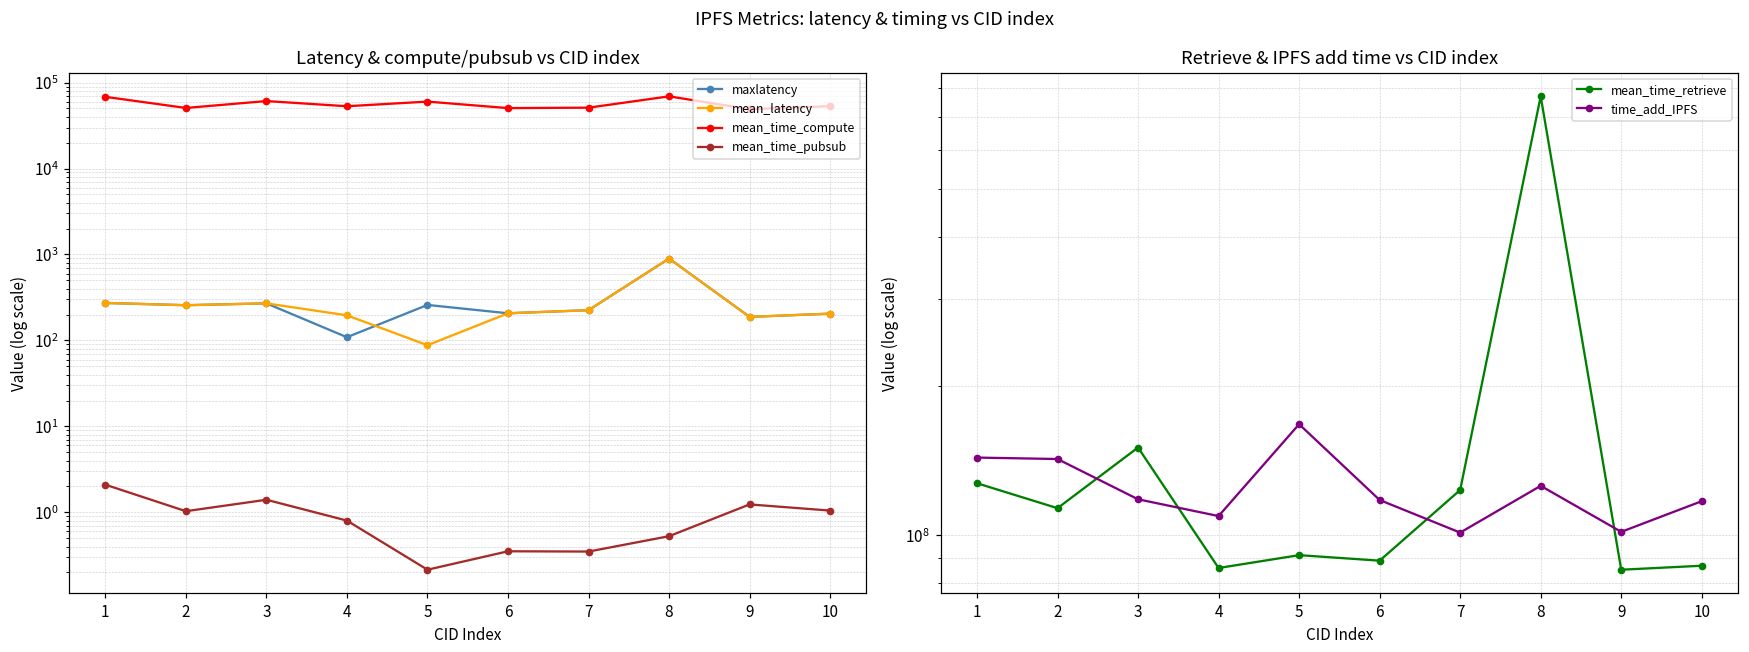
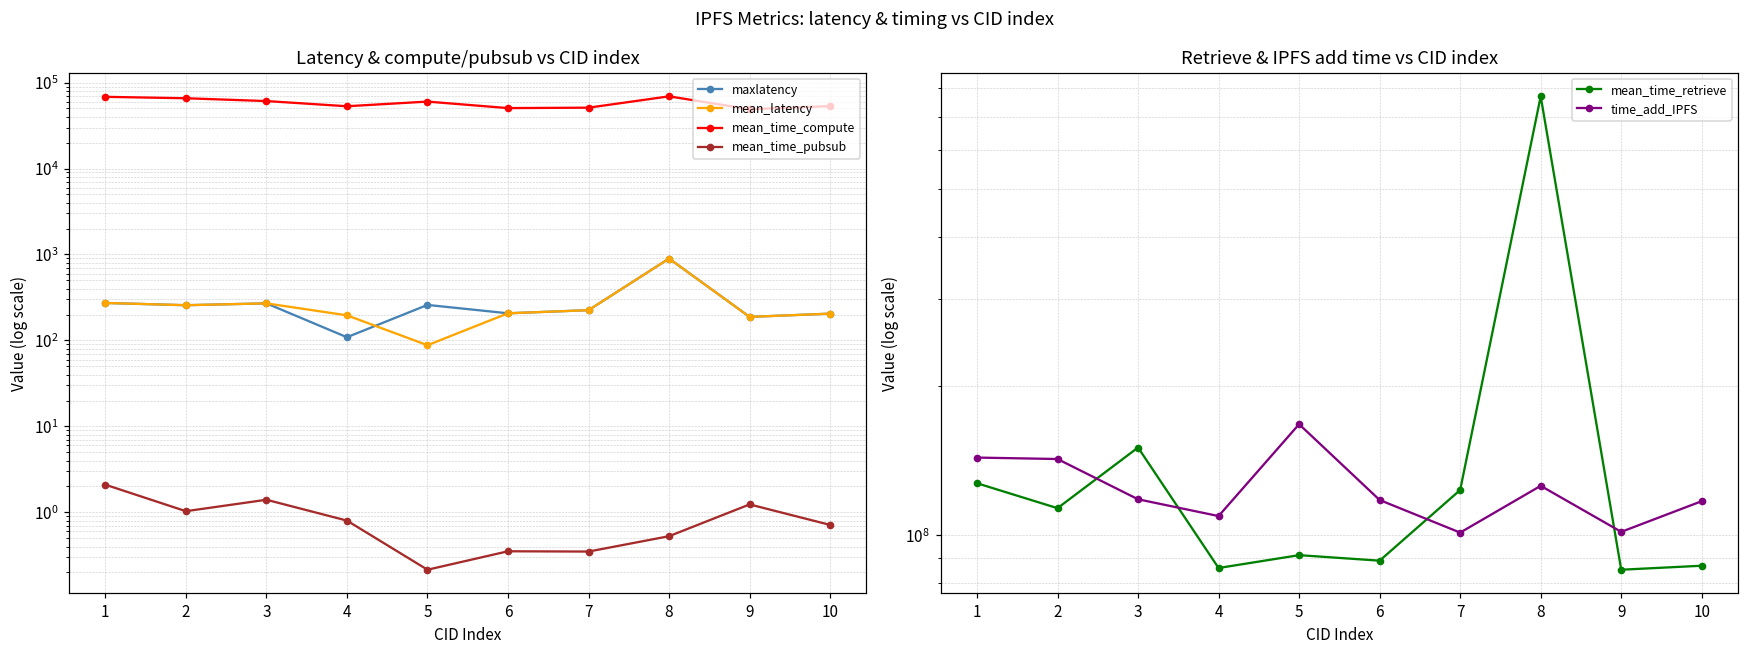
  {
    "Latency & compute/pubsub vs CID index": {
      "maxlatency": {
        "4": 110,
        "5": 260
      },
      "mean_latency": {
        "4": 200,
        "5": 90
      },
      "mean_time_compute": {
        "1": 70000,
-       "2": 50000,
+       "2": 70000,
        "3": 60000,
        "4": 50000,
        "5": 60000,
        "6": 50000,
        "7": 50000,
        "8": 70000
      },
      "mean_time_pubsub": {
        "1": 2.1,
        "2": 1.0,
        "3": 1.4,
        "4": 0.8,
        "5": 0.2,
        "6": 0.4,
        "7": 0.3,
        "8": 0.5,
        "9": 1.2,
-       "10": 1.0
+       "10": 0.7
      }
    }
  }
